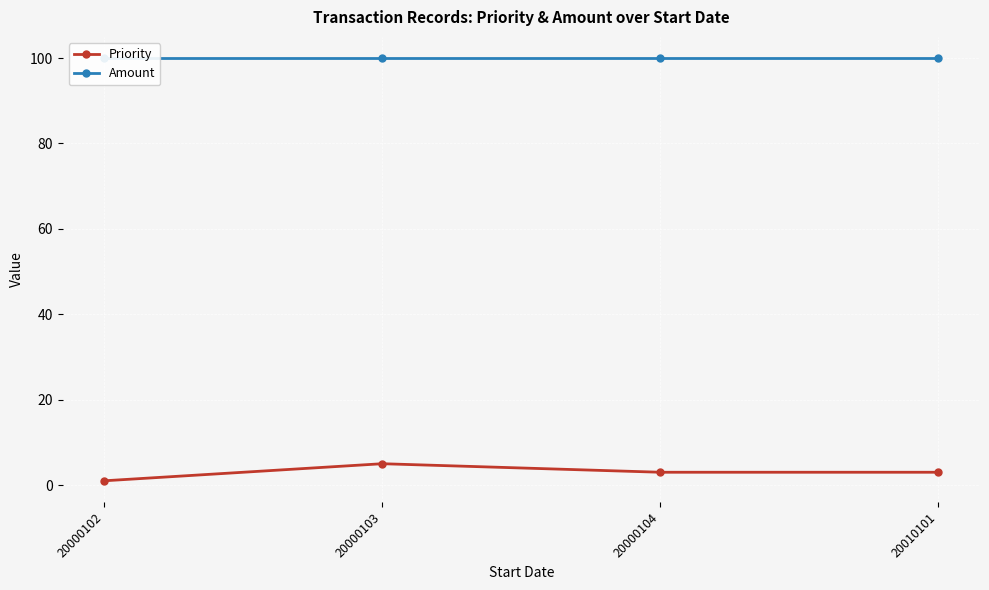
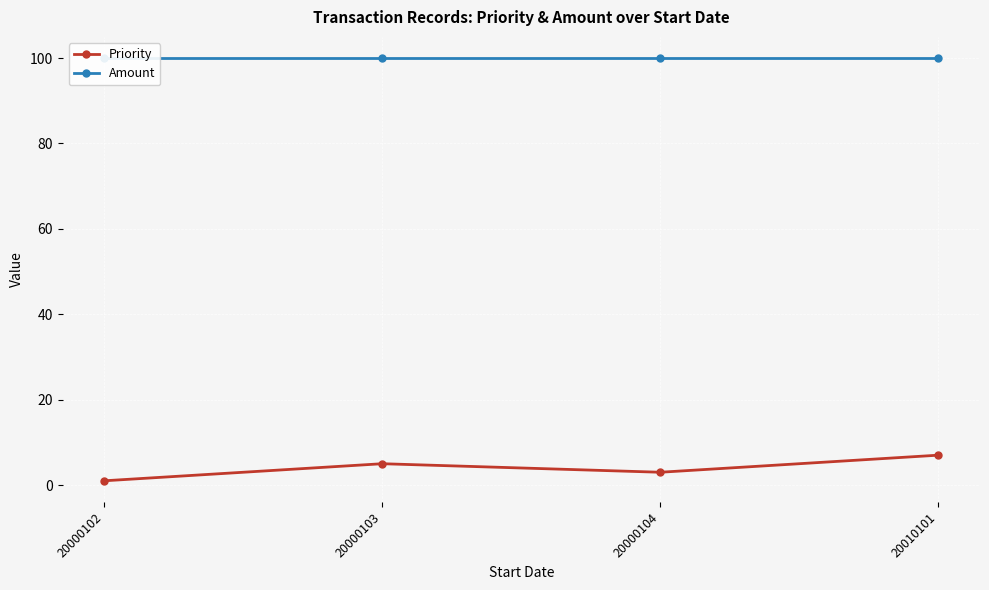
  {
    "Priority": {
      "20000102": 1,
      "20000103": 5,
      "20000104": 3,
-     "20010101": 3
+     "20010101": 7
    },
    "Amount": {
      "20000103": 100,
      "20000104": 100,
      "20010101": 100
    }
  }
